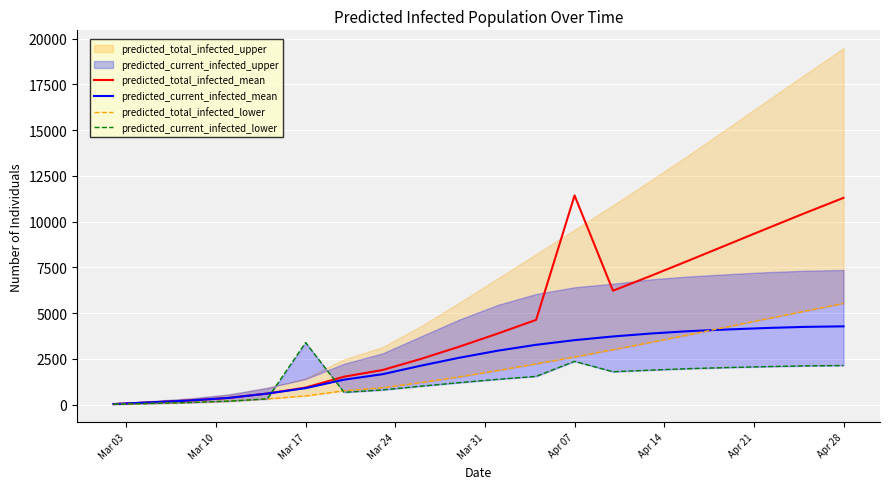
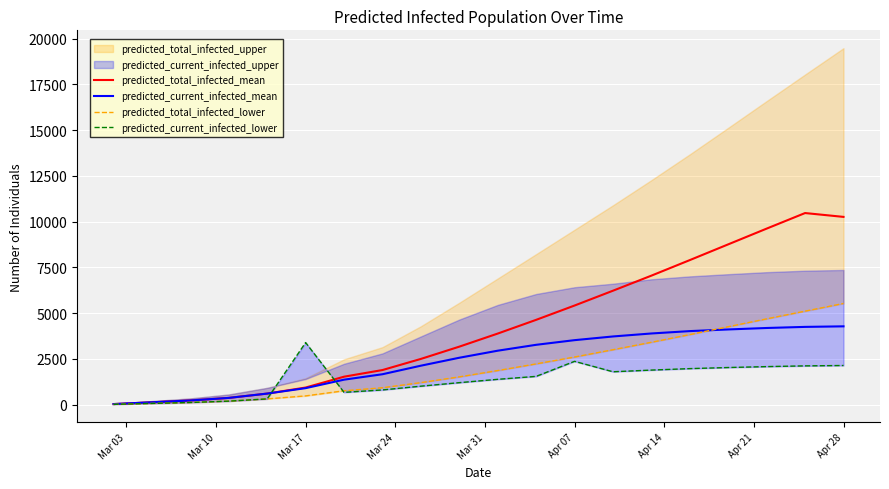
  {
    "predicted_total_infected_mean": {
-     "Apr 07": 11400,
-     "Apr 28": 11300
+     "Apr 07": 5400,
+     "Apr 28": 10300
    },
    "predicted_current_infected_lower": {
      "Apr 07": 2400,
      "Apr 28": 2100
    }
  }
